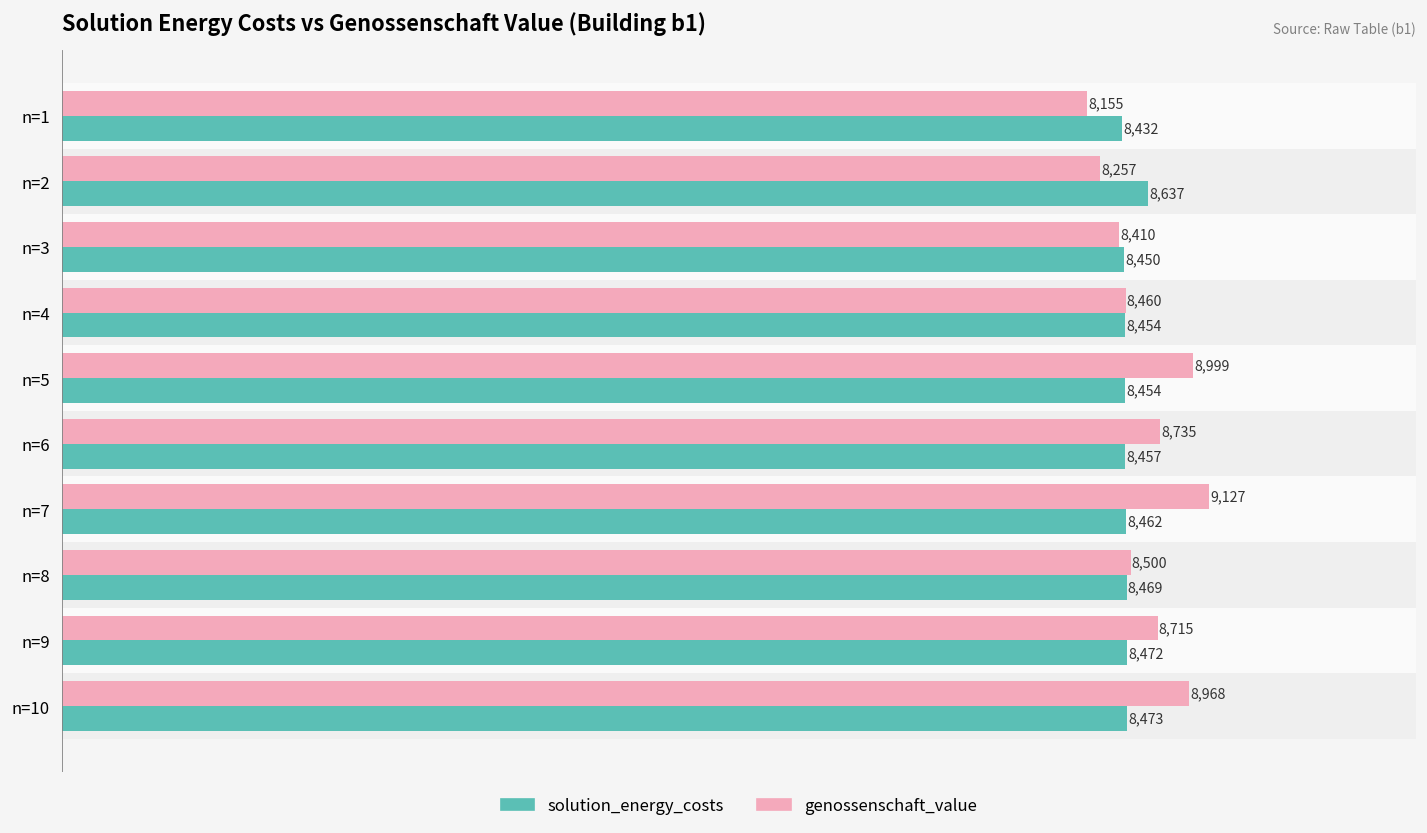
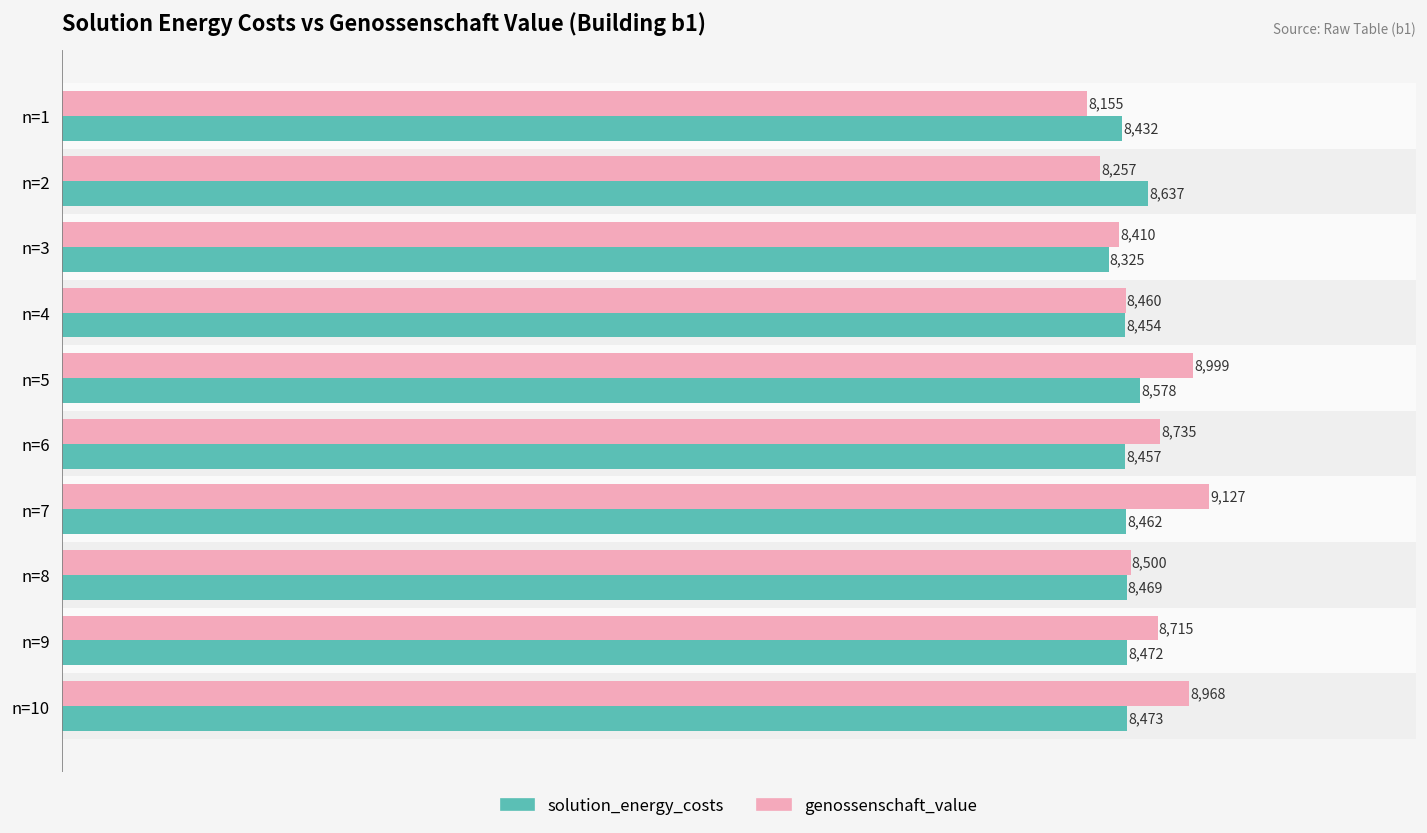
  {
    "solution_energy_costs": {
      "n=1": "8,432",
      "n=2": "8,637",
-     "n=3": "8,450",
+     "n=3": "8,325",
      "n=4": "8,454",
-     "n=5": "8,454",
+     "n=5": "8,578",
      "n=6": "8,457",
      "n=7": "8,462",
      "n=8": "8,469",
      "n=9": "8,472",
      "n=10": "8,473"
    },
    "genossenschaft_value": {
      "n=1": "8,155",
      "n=2": "8,257",
      "n=3": "8,410",
      "n=4": "8,460",
      "n=5": "8,999",
      "n=6": "8,735",
      "n=7": "9,127",
      "n=8": "8,500",
      "n=9": "8,715",
      "n=10": "8,968"
    }
  }
